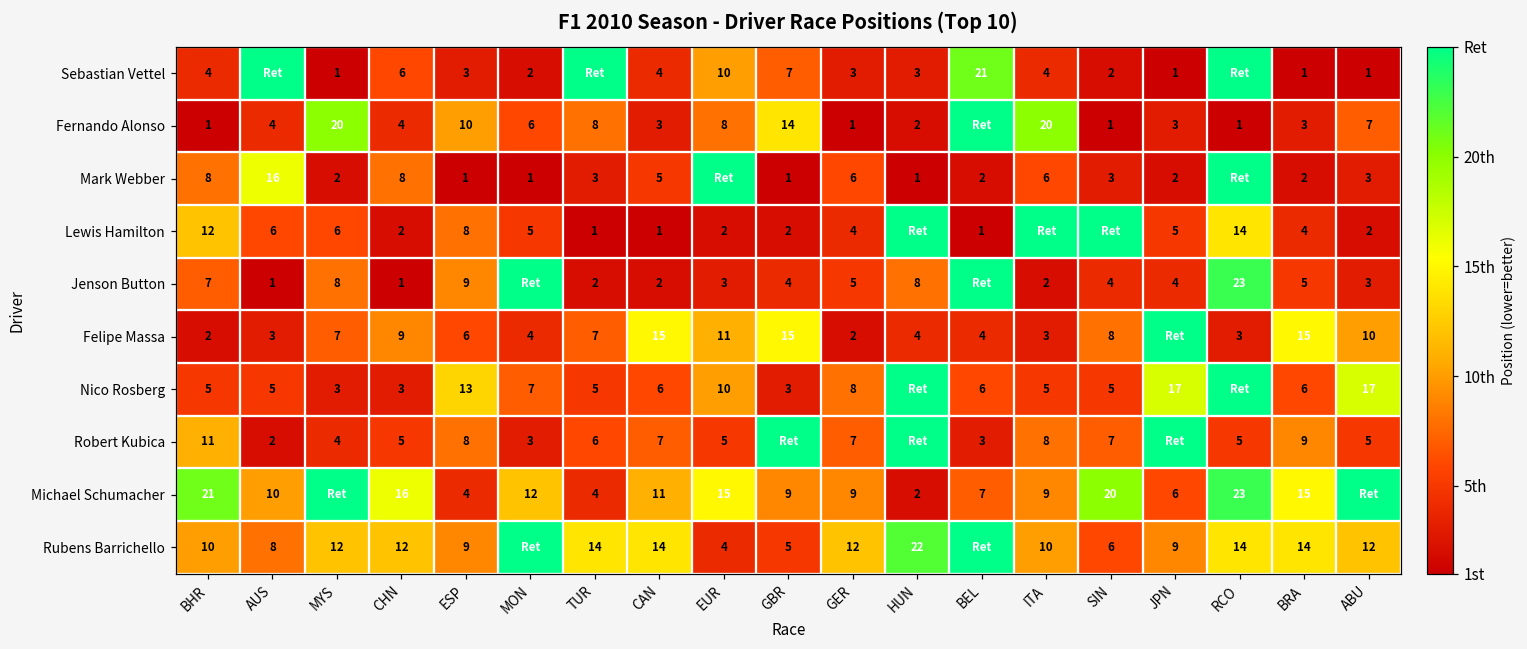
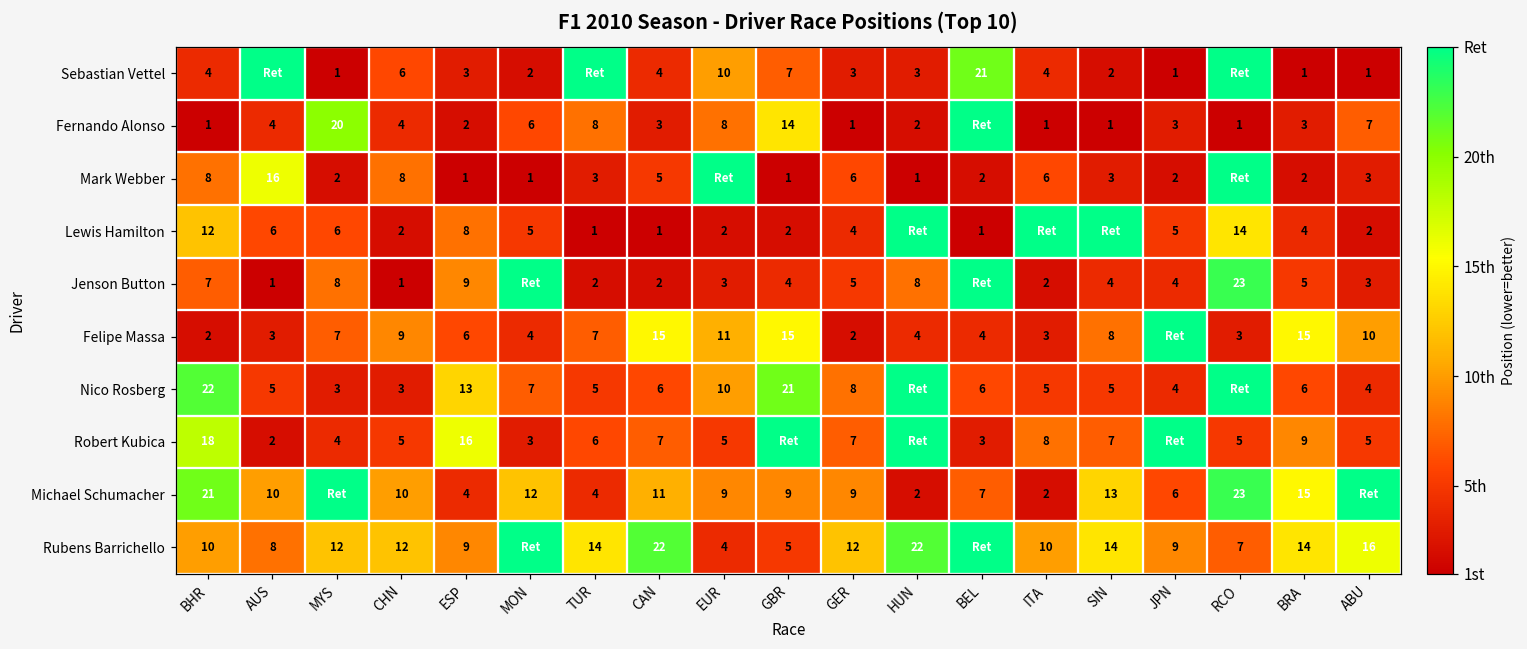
  {
    "Sebastian Vettel": {
      "BHR": 4,
      "MYS": 1,
      "CHN": 6,
      "ESP": 3,
      "MON": 2,
      "CAN": 4,
      "EUR": 10,
      "GBR": 7,
      "GER": 3,
      "HUN": 3,
      "BEL": 21,
      "ITA": 4,
      "SIN": 2,
      "JPN": 1,
      "BRA": 1,
      "ABU": 1
    },
    "Fernando Alonso": {
      "BHR": 1,
      "AUS": 4,
      "MYS": 20,
      "CHN": 4,
-     "ESP": 10,
+     "ESP": 2,
      "MON": 6,
      "TUR": 8,
      "CAN": 3,
      "EUR": 8,
      "GBR": 14,
      "GER": 1,
      "HUN": 2,
-     "ITA": 20,
+     "ITA": 1,
      "SIN": 1,
      "JPN": 3,
      "RCO": 1,
      "BRA": 3,
      "ABU": 7
    },
    "Mark Webber": {
      "BHR": 8,
      "AUS": 16,
      "MYS": 2,
      "CHN": 8,
      "ESP": 1,
      "MON": 1,
      "TUR": 3,
      "CAN": 5,
      "GBR": 1,
      "GER": 6,
      "HUN": 1,
      "BEL": 2,
      "ITA": 6,
      "SIN": 3,
      "JPN": 2,
      "BRA": 2,
      "ABU": 3
    },
    "Lewis Hamilton": {
      "BHR": 12,
      "AUS": 6,
      "MYS": 6,
      "CHN": 2,
      "ESP": 8,
      "MON": 5,
      "TUR": 1,
      "CAN": 1,
      "EUR": 2,
      "GBR": 2,
      "GER": 4,
      "BEL": 1,
      "JPN": 5,
      "RCO": 14,
      "BRA": 4,
      "ABU": 2
    },
    "Jenson Button": {
      "BHR": 7,
      "AUS": 1,
      "MYS": 8,
      "CHN": 1,
      "ESP": 9,
      "TUR": 2,
      "CAN": 2,
      "EUR": 3,
      "GBR": 4,
      "GER": 5,
      "HUN": 8,
      "ITA": 2,
      "SIN": 4,
      "JPN": 4,
      "RCO": 23,
      "BRA": 5,
      "ABU": 3
    },
    "Felipe Massa": {
      "BHR": 2,
      "AUS": 3,
      "MYS": 7,
      "CHN": 9,
      "ESP": 6,
      "MON": 4,
      "TUR": 7,
      "CAN": 15,
      "EUR": 11,
      "GBR": 15,
      "GER": 2,
      "HUN": 4,
      "BEL": 4,
      "ITA": 3,
      "SIN": 8,
      "RCO": 3,
      "BRA": 15,
      "ABU": 10
    },
    "Nico Rosberg": {
-     "BHR": 5,
+     "BHR": 22,
      "AUS": 5,
      "MYS": 3,
      "CHN": 3,
      "ESP": 13,
      "MON": 7,
      "TUR": 5,
      "CAN": 6,
      "EUR": 10,
-     "GBR": 3,
+     "GBR": 21,
      "GER": 8,
      "BEL": 6,
      "ITA": 5,
      "SIN": 5,
-     "JPN": 17,
+     "JPN": 4,
      "BRA": 6,
-     "ABU": 17
+     "ABU": 4
    },
    "Robert Kubica": {
-     "BHR": 11,
+     "BHR": 18,
      "AUS": 2,
      "MYS": 4,
      "CHN": 5,
-     "ESP": 8,
+     "ESP": 16,
      "MON": 3,
      "TUR": 6,
      "CAN": 7,
      "EUR": 5,
      "GER": 7,
      "BEL": 3,
      "ITA": 8,
      "SIN": 7,
      "RCO": 5,
      "BRA": 9,
      "ABU": 5
    },
    "Michael Schumacher": {
      "BHR": 21,
      "AUS": 10,
-     "CHN": 16,
+     "CHN": 10,
      "ESP": 4,
      "MON": 12,
      "TUR": 4,
      "CAN": 11,
-     "EUR": 15,
+     "EUR": 9,
      "GBR": 9,
      "GER": 9,
      "HUN": 2,
      "BEL": 7,
-     "ITA": 9,
-     "SIN": 20,
+     "ITA": 2,
+     "SIN": 13,
      "JPN": 6,
      "RCO": 23,
      "BRA": 15
    },
    "Rubens Barrichello": {
      "BHR": 10,
      "AUS": 8,
      "MYS": 12,
      "CHN": 12,
      "ESP": 9,
      "TUR": 14,
-     "CAN": 14,
+     "CAN": 22,
      "EUR": 4,
      "GBR": 5,
      "GER": 12,
      "HUN": 22,
      "ITA": 10,
-     "SIN": 6,
+     "SIN": 14,
      "JPN": 9,
-     "RCO": 14,
+     "RCO": 7,
      "BRA": 14,
-     "ABU": 12
+     "ABU": 16
    }
  }
